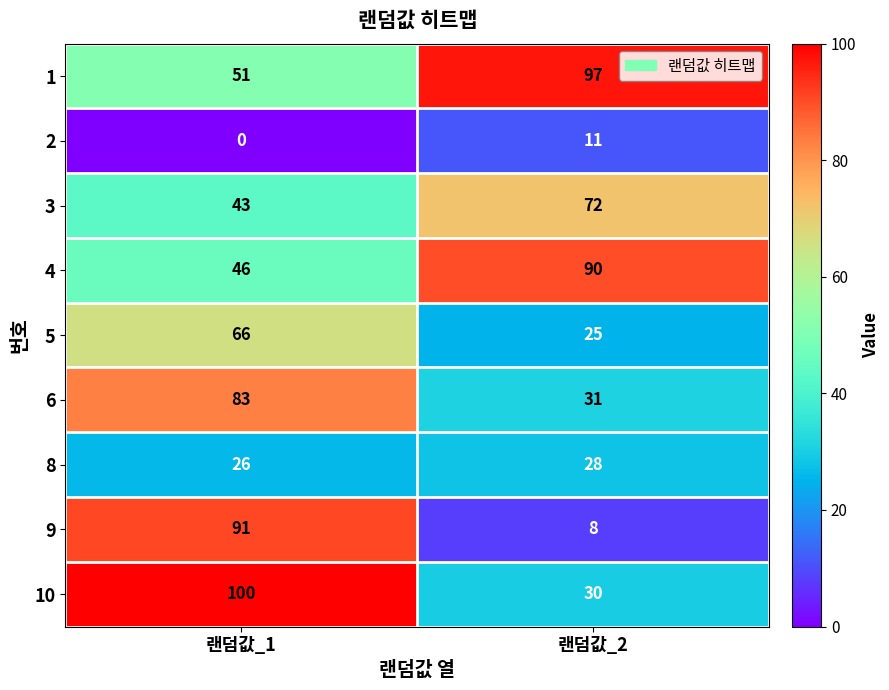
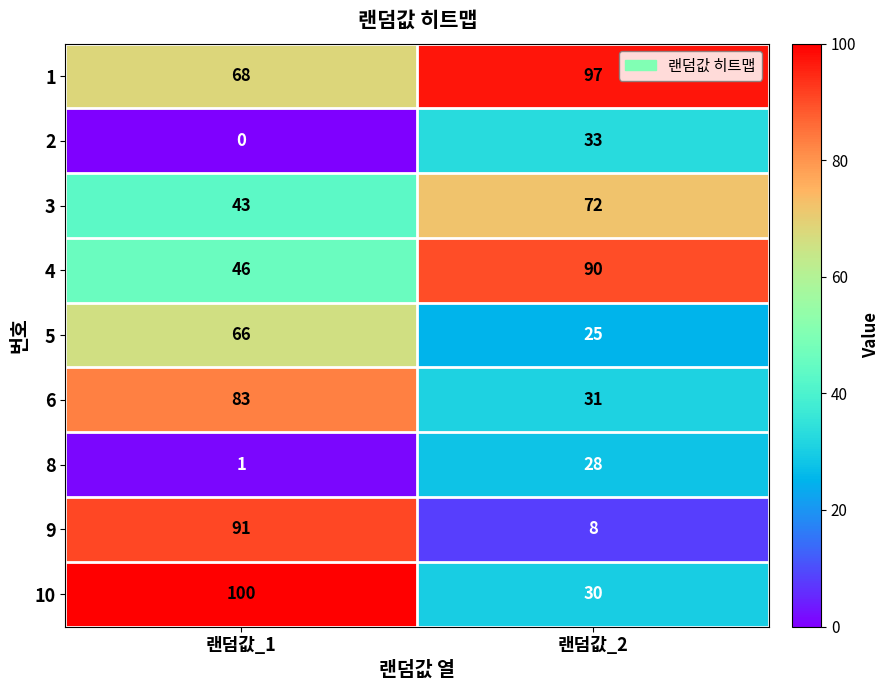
  {
    "1": {
-     "랜덤값_1": 51,
+     "랜덤값_1": 68,
      "랜덤값_2": 97
    },
    "2": {
      "랜덤값_1": 0,
-     "랜덤값_2": 11
+     "랜덤값_2": 33
    },
    "3": {
      "랜덤값_1": 43,
      "랜덤값_2": 72
    },
    "4": {
      "랜덤값_1": 46,
      "랜덤값_2": 90
    },
    "5": {
      "랜덤값_1": 66,
      "랜덤값_2": 25
    },
    "6": {
      "랜덤값_1": 83,
      "랜덤값_2": 31
    },
    "8": {
-     "랜덤값_1": 26,
+     "랜덤값_1": 1,
      "랜덤값_2": 28
    },
    "9": {
      "랜덤값_1": 91,
      "랜덤값_2": 8
    },
    "10": {
      "랜덤값_1": 100,
      "랜덤값_2": 30
    }
  }
